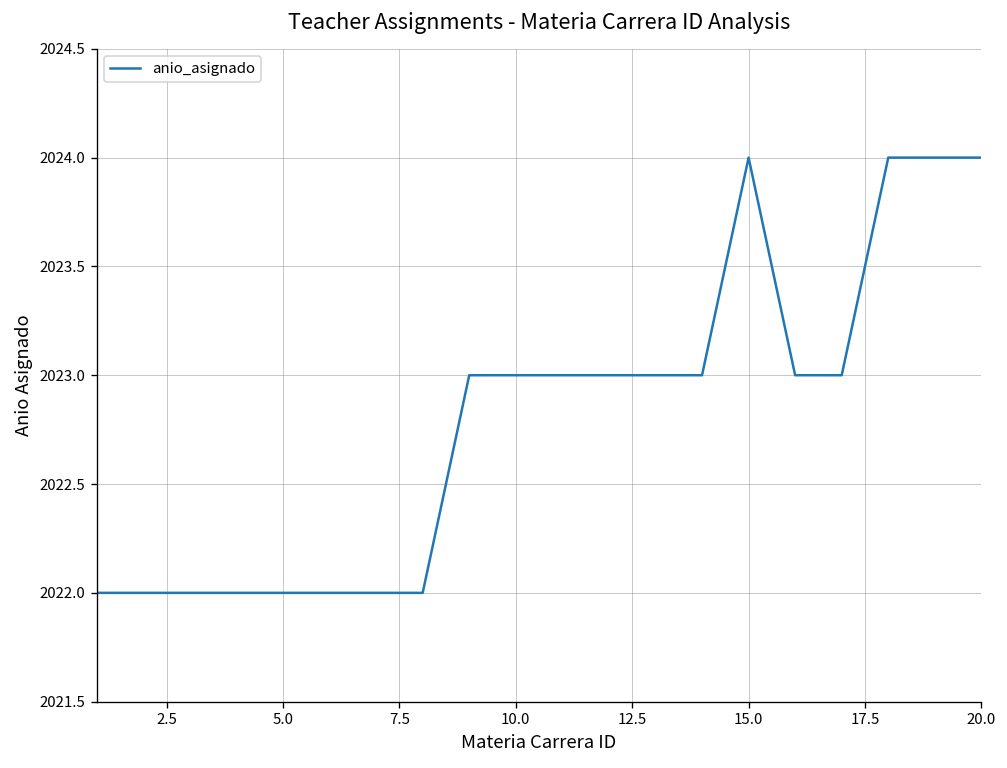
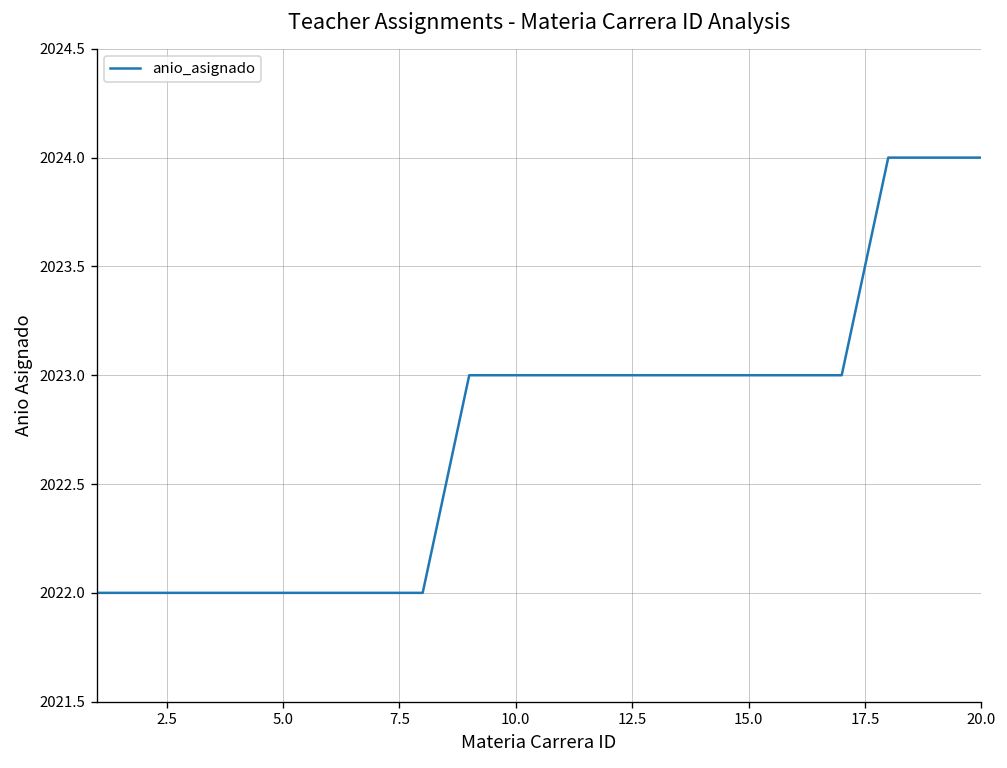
  {
    "5.0": 2022,
    "10.0": 2023,
-   "15.0": 2024,
+   "15.0": 2023,
    "20.0": 2024
  }
